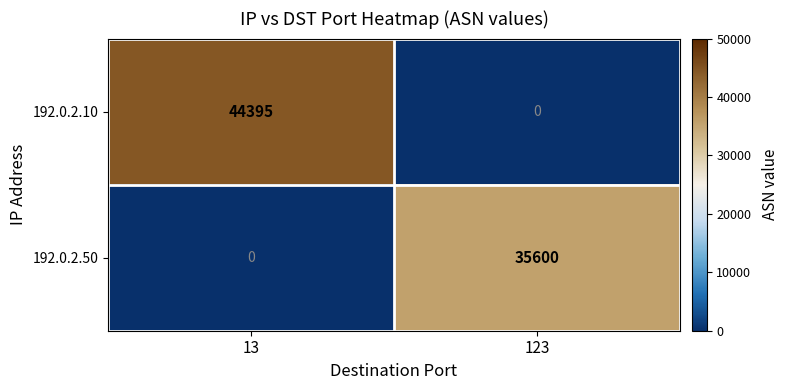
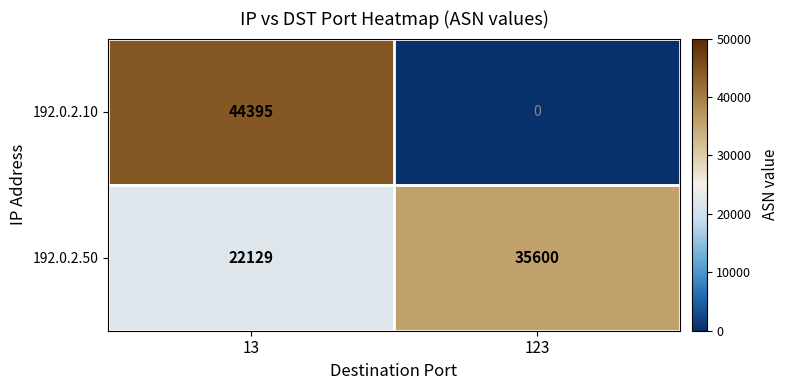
  {
    "192.0.2.10": {
      "13": 44395,
      "123": 0
    },
    "192.0.2.50": {
-     "13": 0,
+     "13": 22129,
      "123": 35600
    }
  }
